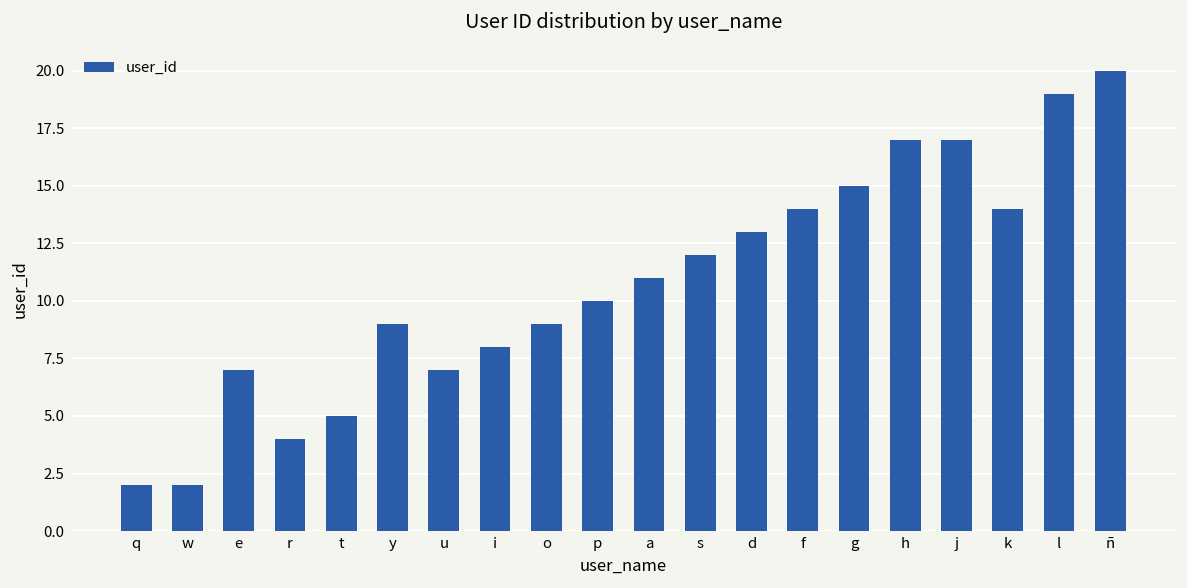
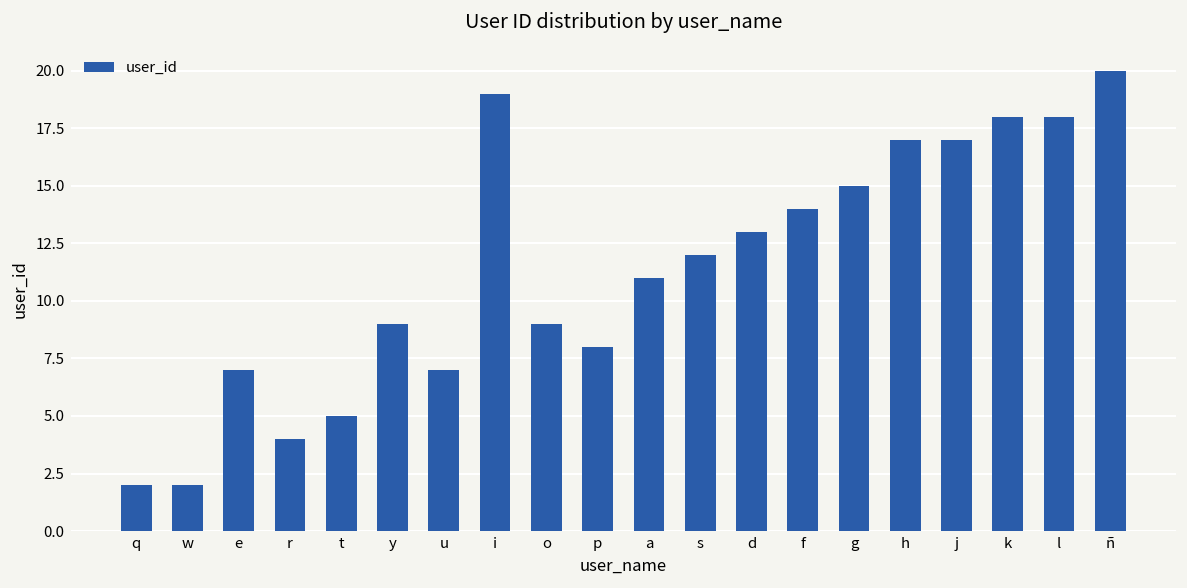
  {
    "q": 2,
    "w": 2,
    "e": 7,
    "r": 4,
    "t": 5,
    "y": 9,
    "u": 7,
-   "i": 8,
+   "i": 19,
    "o": 9,
-   "p": 10,
+   "p": 8,
    "a": 11,
    "s": 12,
    "d": 13,
    "f": 14,
    "g": 15,
    "h": 17,
    "j": 17,
-   "k": 14,
-   "l": 19,
+   "k": 18,
+   "l": 18,
    "ñ": 20
  }
